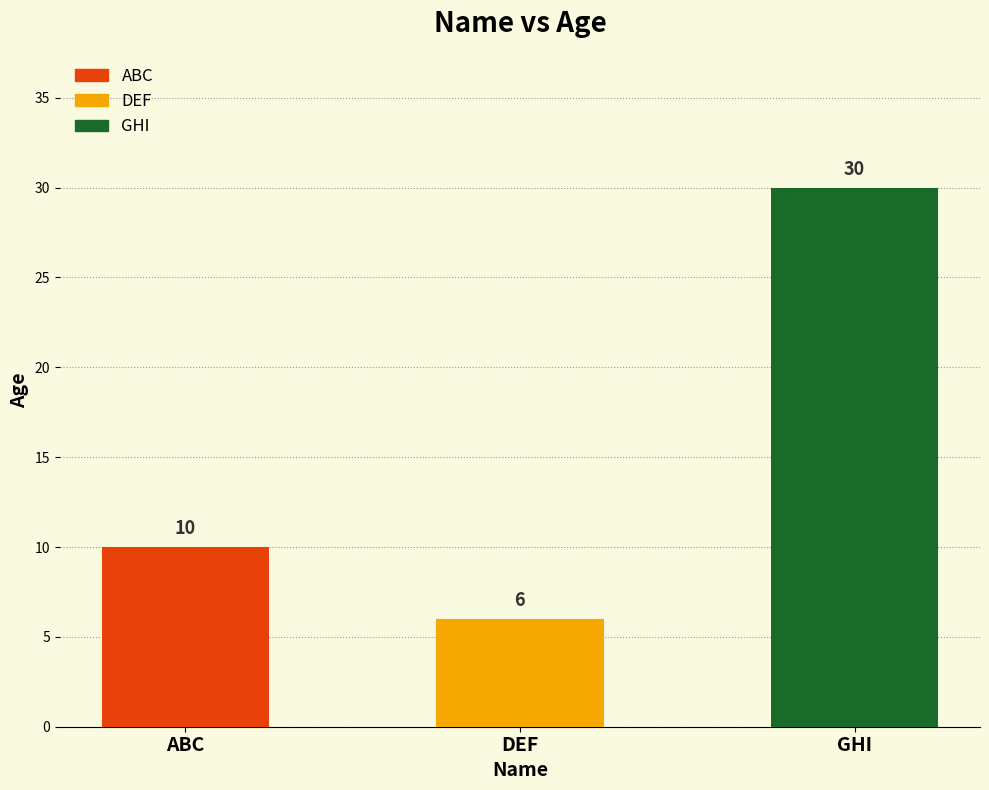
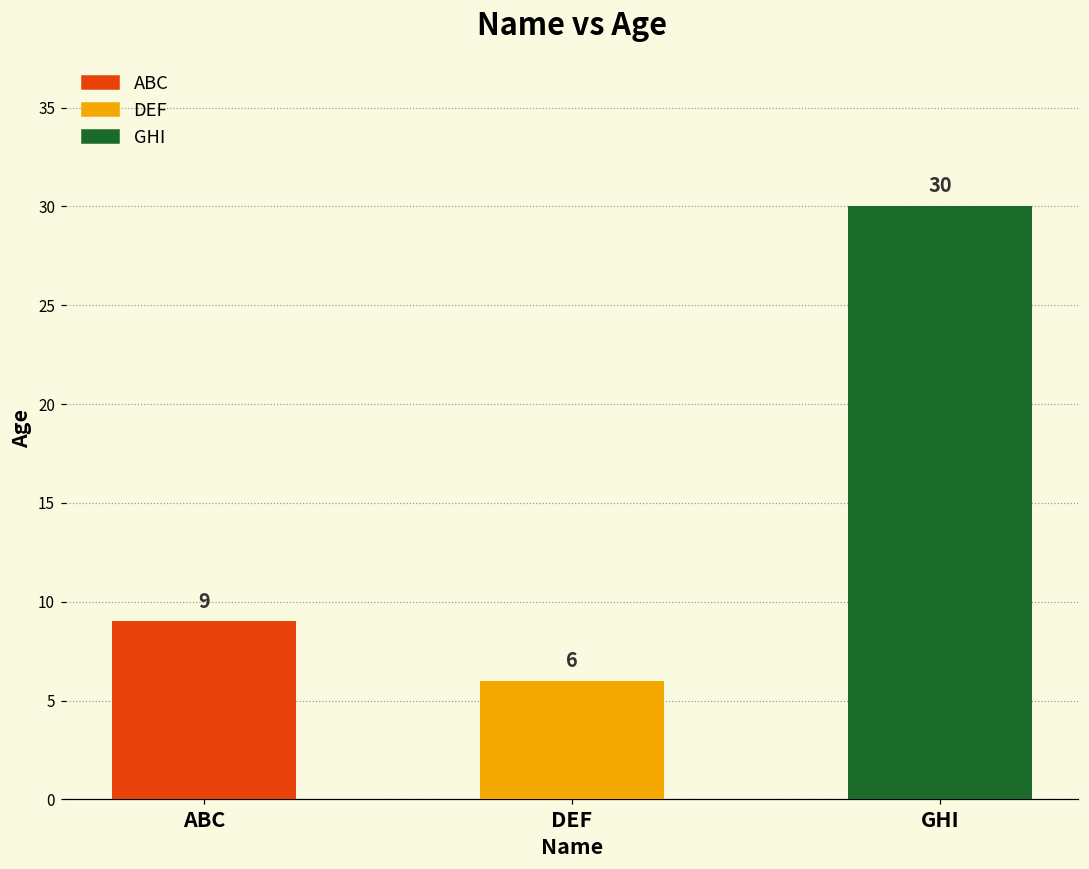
  {
-   "ABC": 10,
+   "ABC": 9,
    "DEF": 6,
    "GHI": 30
  }
